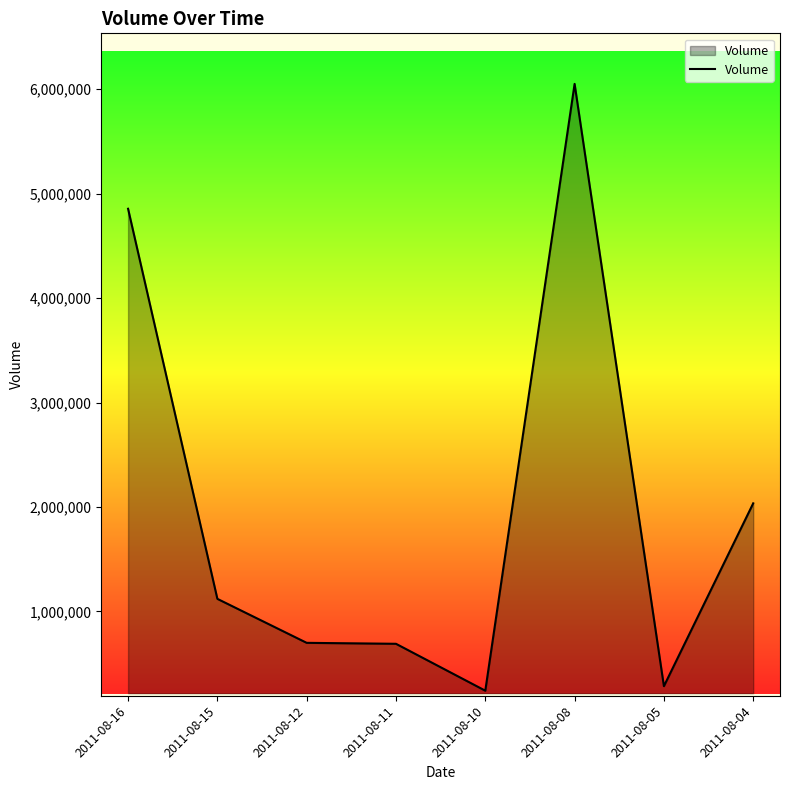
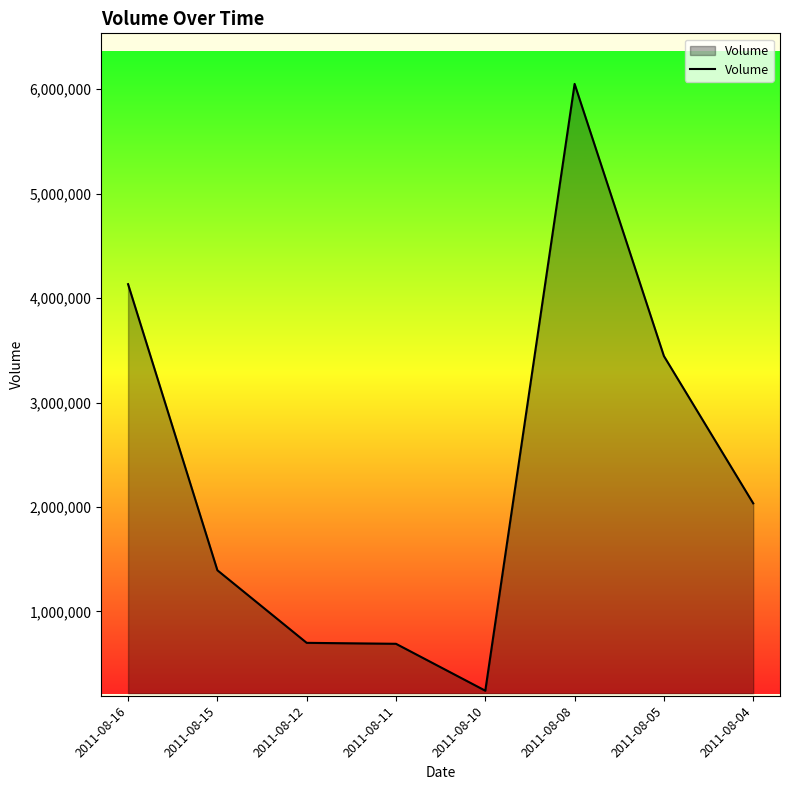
  {
-   "2011-08-16": "4,850,000",
-   "2011-08-15": "1,120,000",
+   "2011-08-16": "4,130,000",
+   "2011-08-15": "1,390,000",
    "2011-08-12": "700,000",
    "2011-08-11": "690,000",
    "2011-08-10": "240,000",
    "2011-08-08": "6,050,000",
-   "2011-08-05": "290,000",
+   "2011-08-05": "3,450,000",
    "2011-08-04": "2,040,000"
  }
